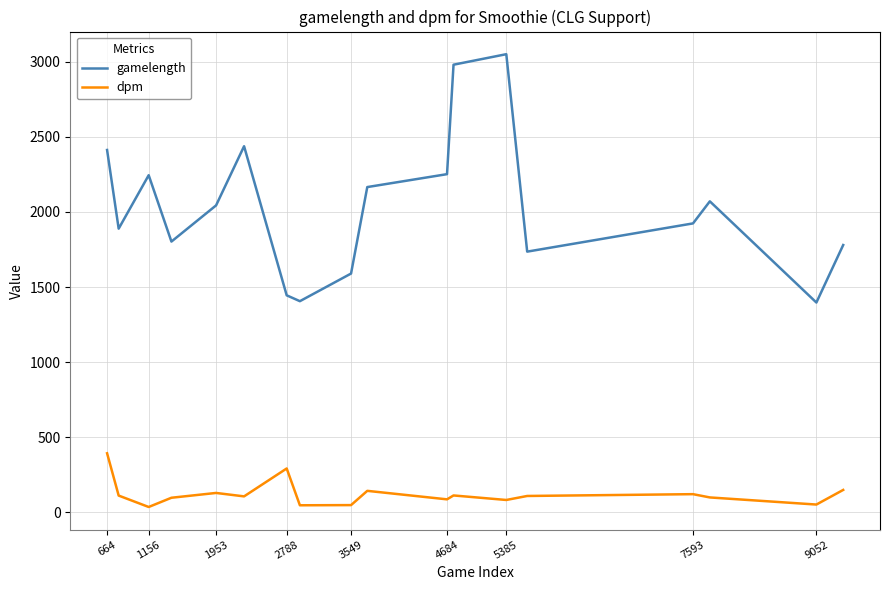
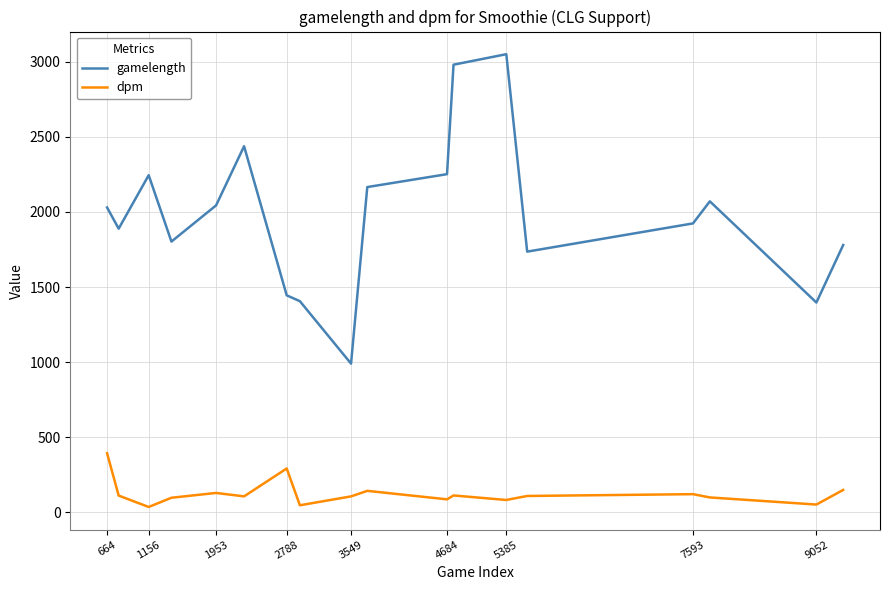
  {
    "gamelength": {
-     "664": 2410,
+     "664": 2030,
      "1156": 2250,
      "1953": 2040,
      "2788": 1450,
-     "3549": 1590,
+     "3549": 990,
      "4684": 2250,
      "5385": 3050,
      "7593": 1920,
      "9052": 1400
    },
    "dpm": {
      "664": 390,
      "1156": 40,
      "1953": 130,
      "2788": 290,
-     "3549": 50,
+     "3549": 110,
      "4684": 90,
      "5385": 80,
      "7593": 120,
      "9052": 50
    }
  }
